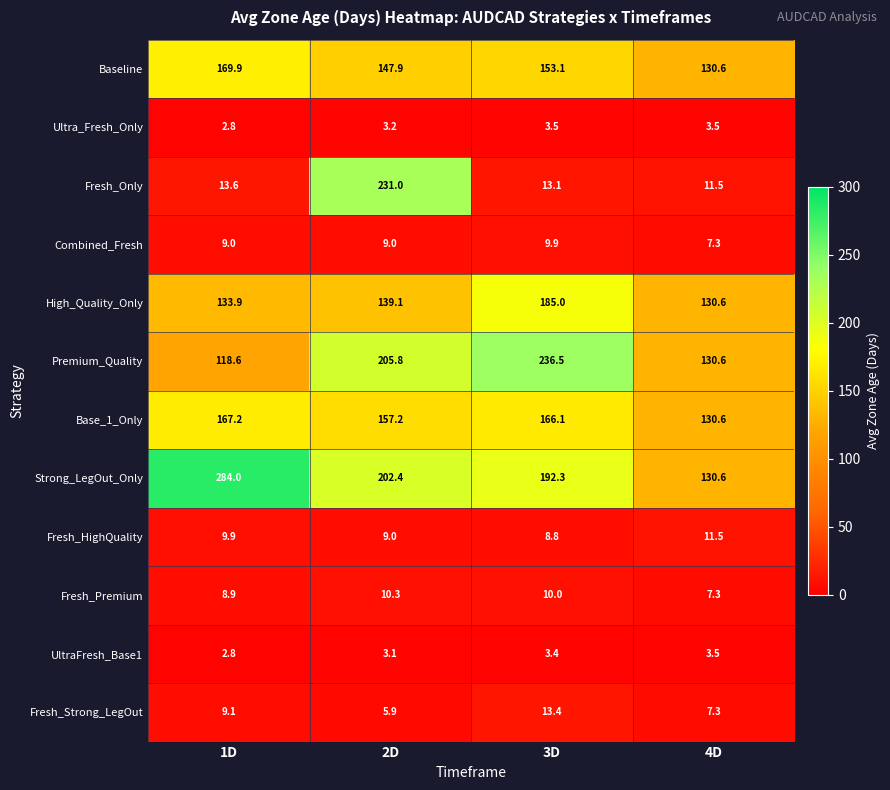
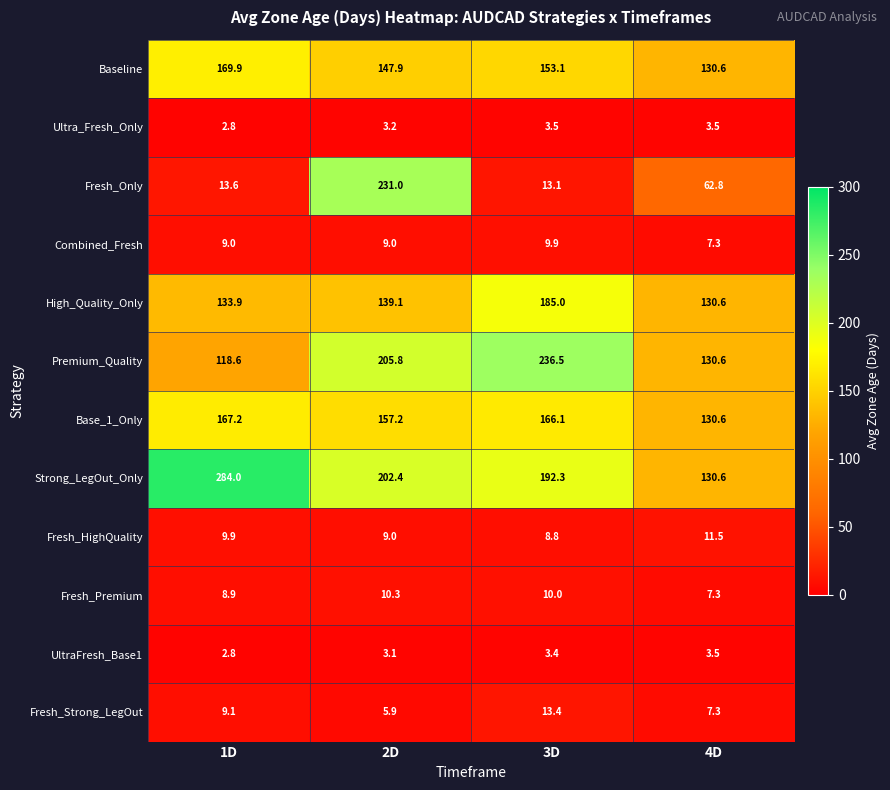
  {
    "Baseline": {
      "1D": 169.9,
      "2D": 147.9,
      "3D": 153.1,
      "4D": 130.6
    },
    "Ultra_Fresh_Only": {
      "1D": 2.8,
      "2D": 3.2,
      "3D": 3.5,
      "4D": 3.5
    },
    "Fresh_Only": {
      "1D": 13.6,
      "2D": 231.0,
      "3D": 13.1,
-     "4D": 11.5
+     "4D": 62.8
    },
    "Combined_Fresh": {
      "1D": 9.0,
      "2D": 9.0,
      "3D": 9.9,
      "4D": 7.3
    },
    "High_Quality_Only": {
      "1D": 133.9,
      "2D": 139.1,
      "3D": 185.0,
      "4D": 130.6
    },
    "Premium_Quality": {
      "1D": 118.6,
      "2D": 205.8,
      "3D": 236.5,
      "4D": 130.6
    },
    "Base_1_Only": {
      "1D": 167.2,
      "2D": 157.2,
      "3D": 166.1,
      "4D": 130.6
    },
    "Strong_LegOut_Only": {
      "1D": 284.0,
      "2D": 202.4,
      "3D": 192.3,
      "4D": 130.6
    },
    "Fresh_HighQuality": {
      "1D": 9.9,
      "2D": 9.0,
      "3D": 8.8,
      "4D": 11.5
    },
    "Fresh_Premium": {
      "1D": 8.9,
      "2D": 10.3,
      "3D": 10.0,
      "4D": 7.3
    },
    "UltraFresh_Base1": {
      "1D": 2.8,
      "2D": 3.1,
      "3D": 3.4,
      "4D": 3.5
    },
    "Fresh_Strong_LegOut": {
      "1D": 9.1,
      "2D": 5.9,
      "3D": 13.4,
      "4D": 7.3
    }
  }
